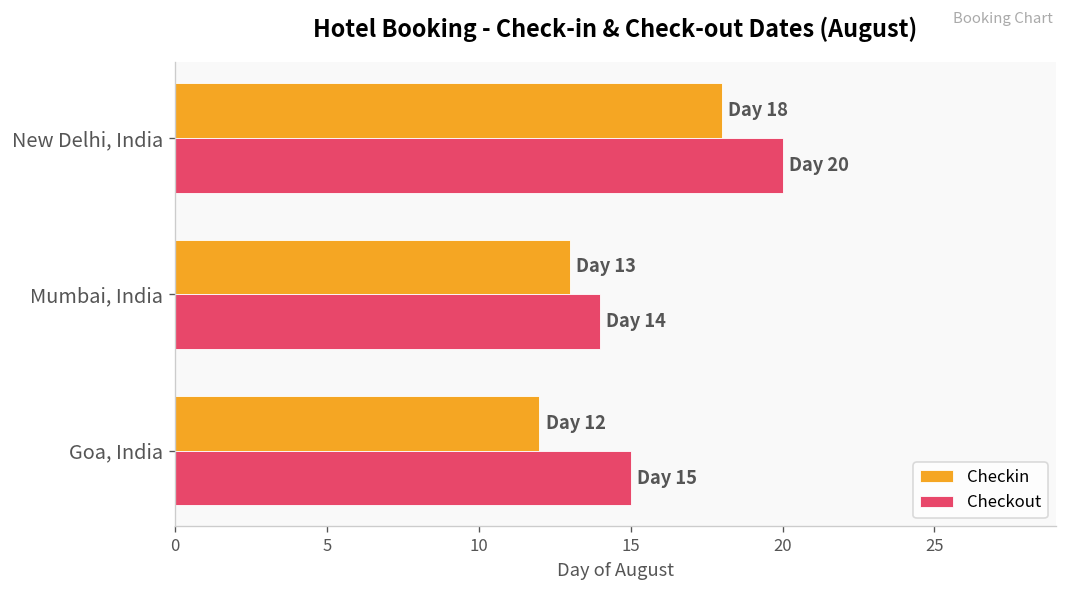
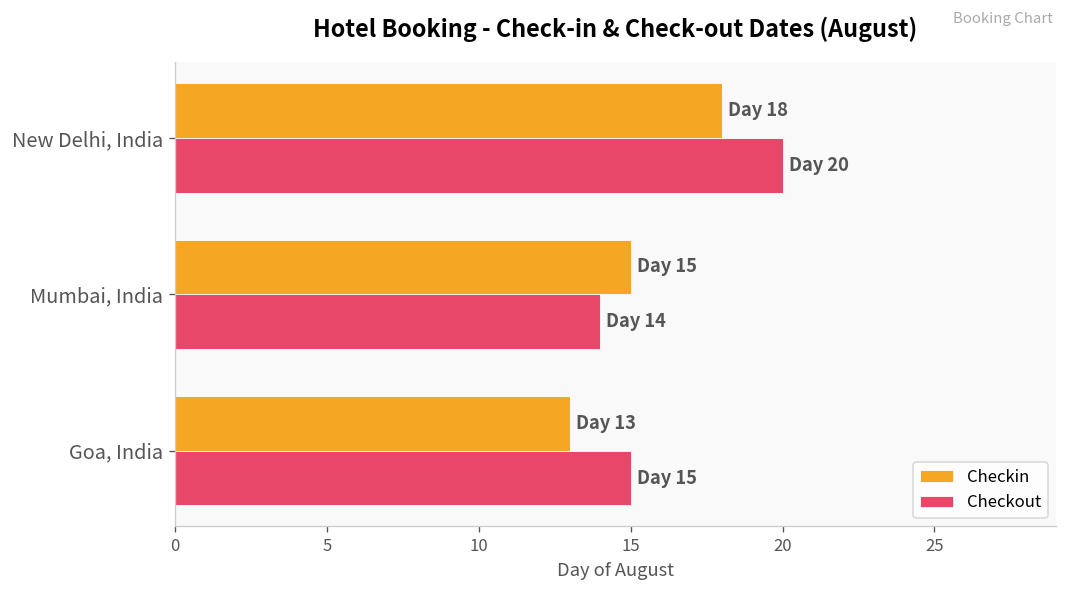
  {
    "Checkin": {
      "New Delhi, India": 18,
-     "Mumbai, India": 13,
-     "Goa, India": 12
+     "Mumbai, India": 15,
+     "Goa, India": 13
    },
    "Checkout": {
      "New Delhi, India": 20,
      "Mumbai, India": 14,
      "Goa, India": 15
    }
  }
